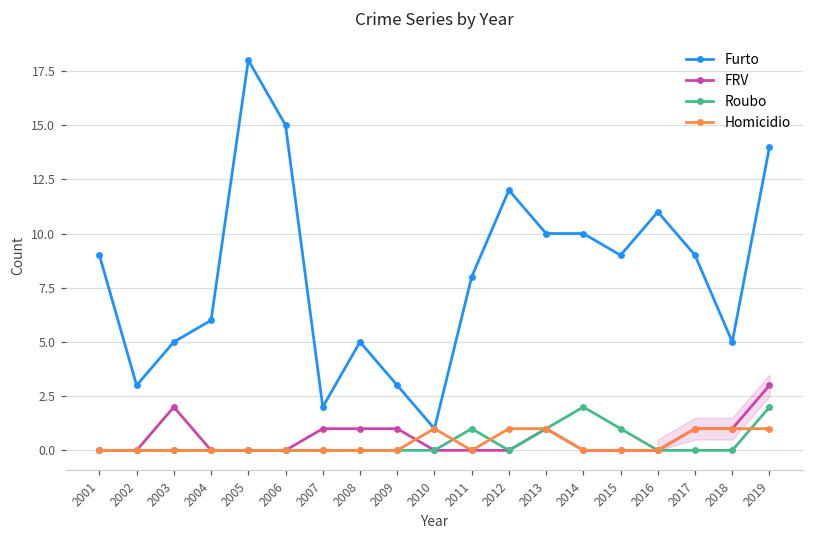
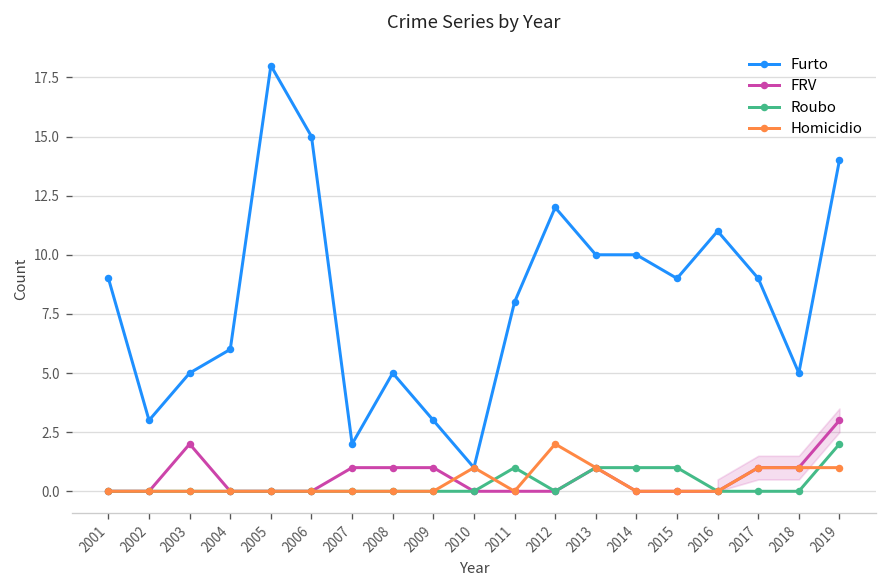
  {
    "Furto": {
      "2001": 9,
      "2002": 3,
      "2003": 5,
      "2004": 6,
      "2005": 18,
      "2006": 15,
      "2007": 2,
      "2008": 5,
      "2009": 3,
      "2011": 8,
      "2012": 12,
      "2013": 10,
      "2014": 10,
      "2015": 9,
      "2016": 11,
      "2017": 9,
      "2018": 5,
      "2019": 14
    },
    "Roubo": {
      "2011": 1,
-     "2014": 2,
+     "2014": 1,
      "2015": 1,
      "2017": 0,
      "2018": 0,
      "2019": 2
    },
    "Homicidio": {
-     "2012": 1,
+     "2012": 2,
      "2019": 1
    }
  }
